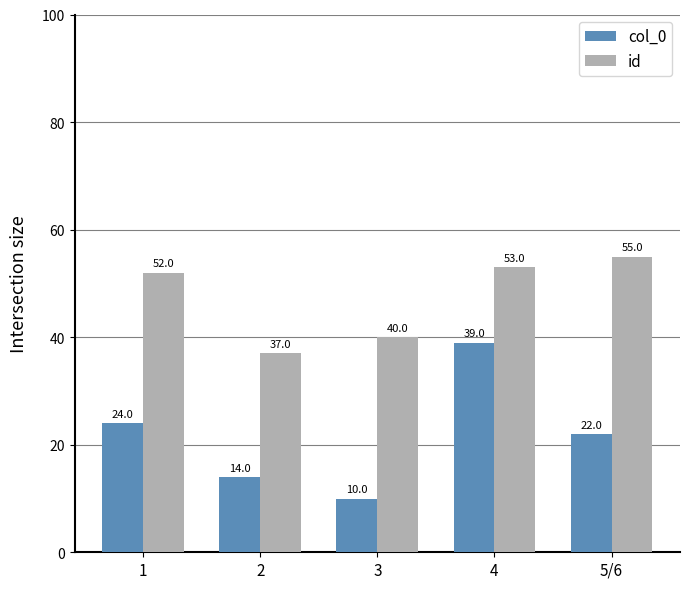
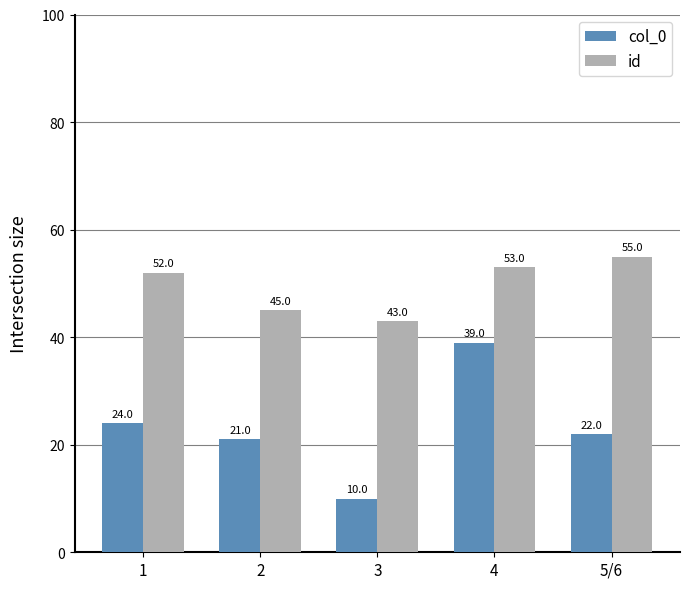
  {
    "col_0": {
      "1": 24.0,
-     "2": 14.0,
+     "2": 21.0,
      "3": 10.0,
      "4": 39.0,
      "5/6": 22.0
    },
    "id": {
      "1": 52.0,
-     "2": 37.0,
-     "3": 40.0,
+     "2": 45.0,
+     "3": 43.0,
      "4": 53.0,
      "5/6": 55.0
    }
  }
